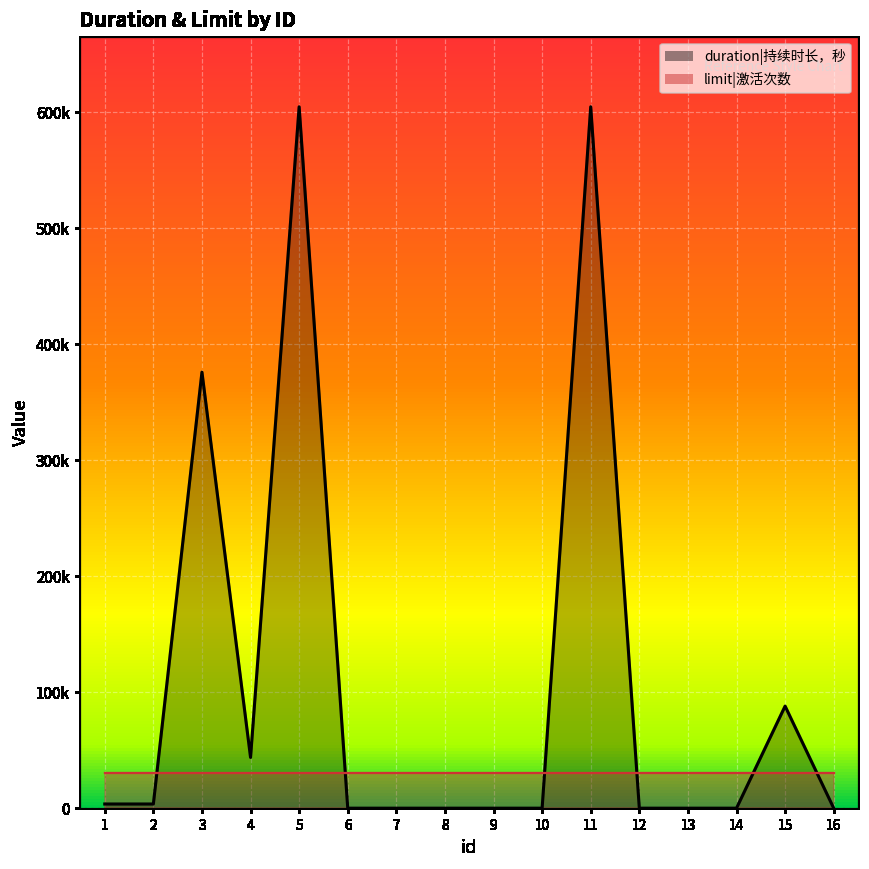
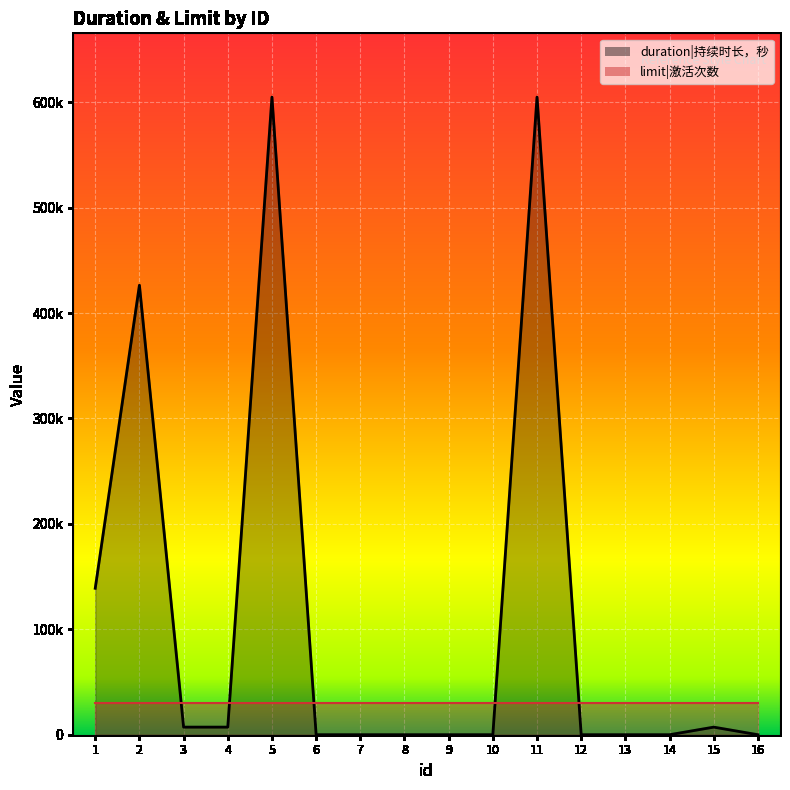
  {
    "duration|持续时长，秒": {
-     "1": 4000,
-     "2": 4000,
-     "3": 376000,
-     "4": 44000,
+     "1": 139000,
+     "2": 426000,
+     "3": 7000,
+     "4": 7000,
      "5": 605000,
      "6": 0,
      "7": 0,
      "8": 0,
      "9": 0,
      "10": 0,
      "11": 605000,
      "12": 0,
      "13": 0,
      "14": 0,
-     "15": 88000,
+     "15": 7000,
      "16": 0
    },
    "limit|激活次数": {
      "1": 30000,
      "2": 30000,
      "3": 30000,
      "4": 30000,
      "5": 30000,
      "6": 30000,
      "7": 30000,
      "8": 30000,
      "9": 30000,
      "10": 30000,
      "11": 30000,
      "12": 30000,
      "13": 30000,
      "14": 30000,
      "15": 30000,
      "16": 30000
    }
  }
